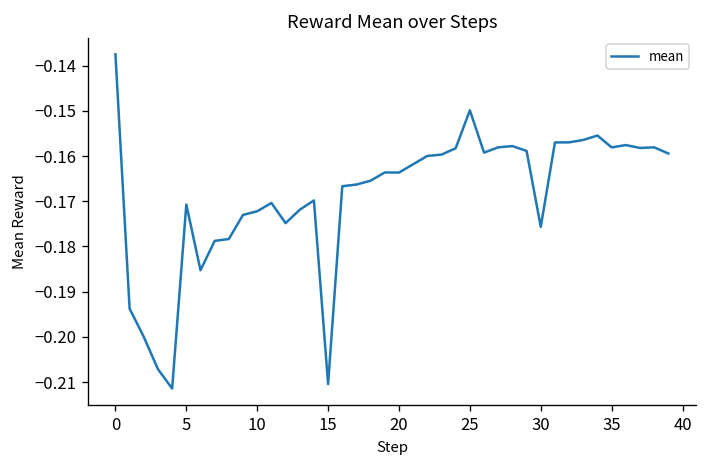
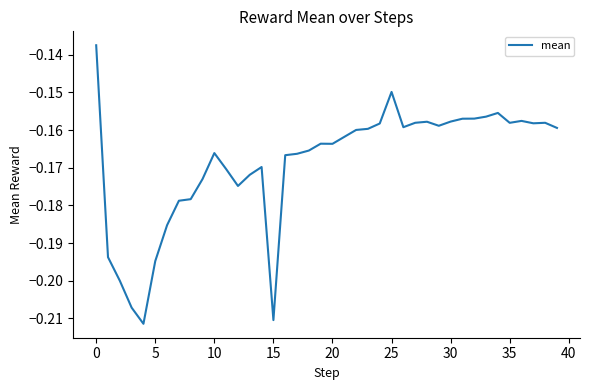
  {
    "0": -0.138,
-   "5": -0.171,
-   "10": -0.172,
+   "5": -0.195,
+   "10": -0.166,
    "15": -0.210,
    "20": -0.164,
    "25": -0.150,
-   "30": -0.176,
+   "30": -0.158,
    "35": -0.158
  }
